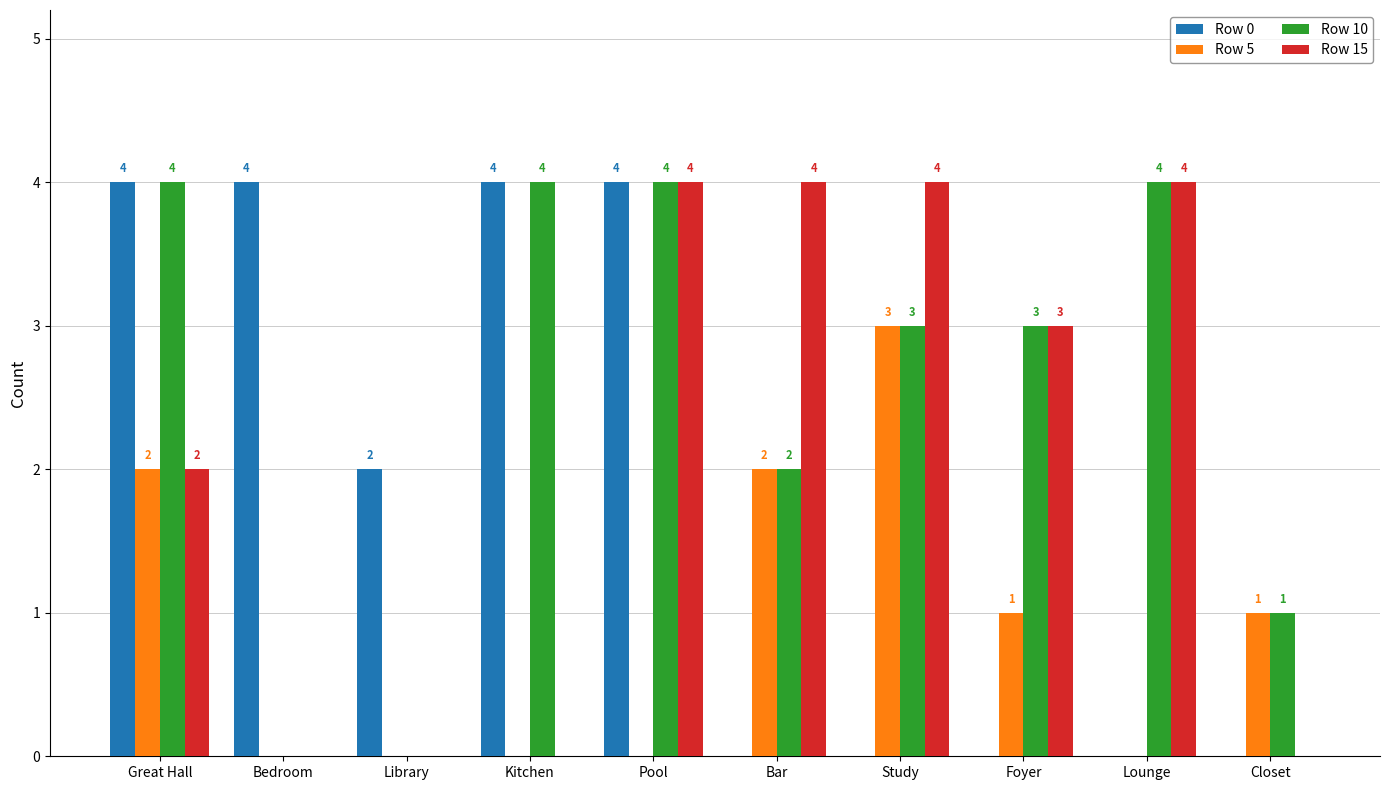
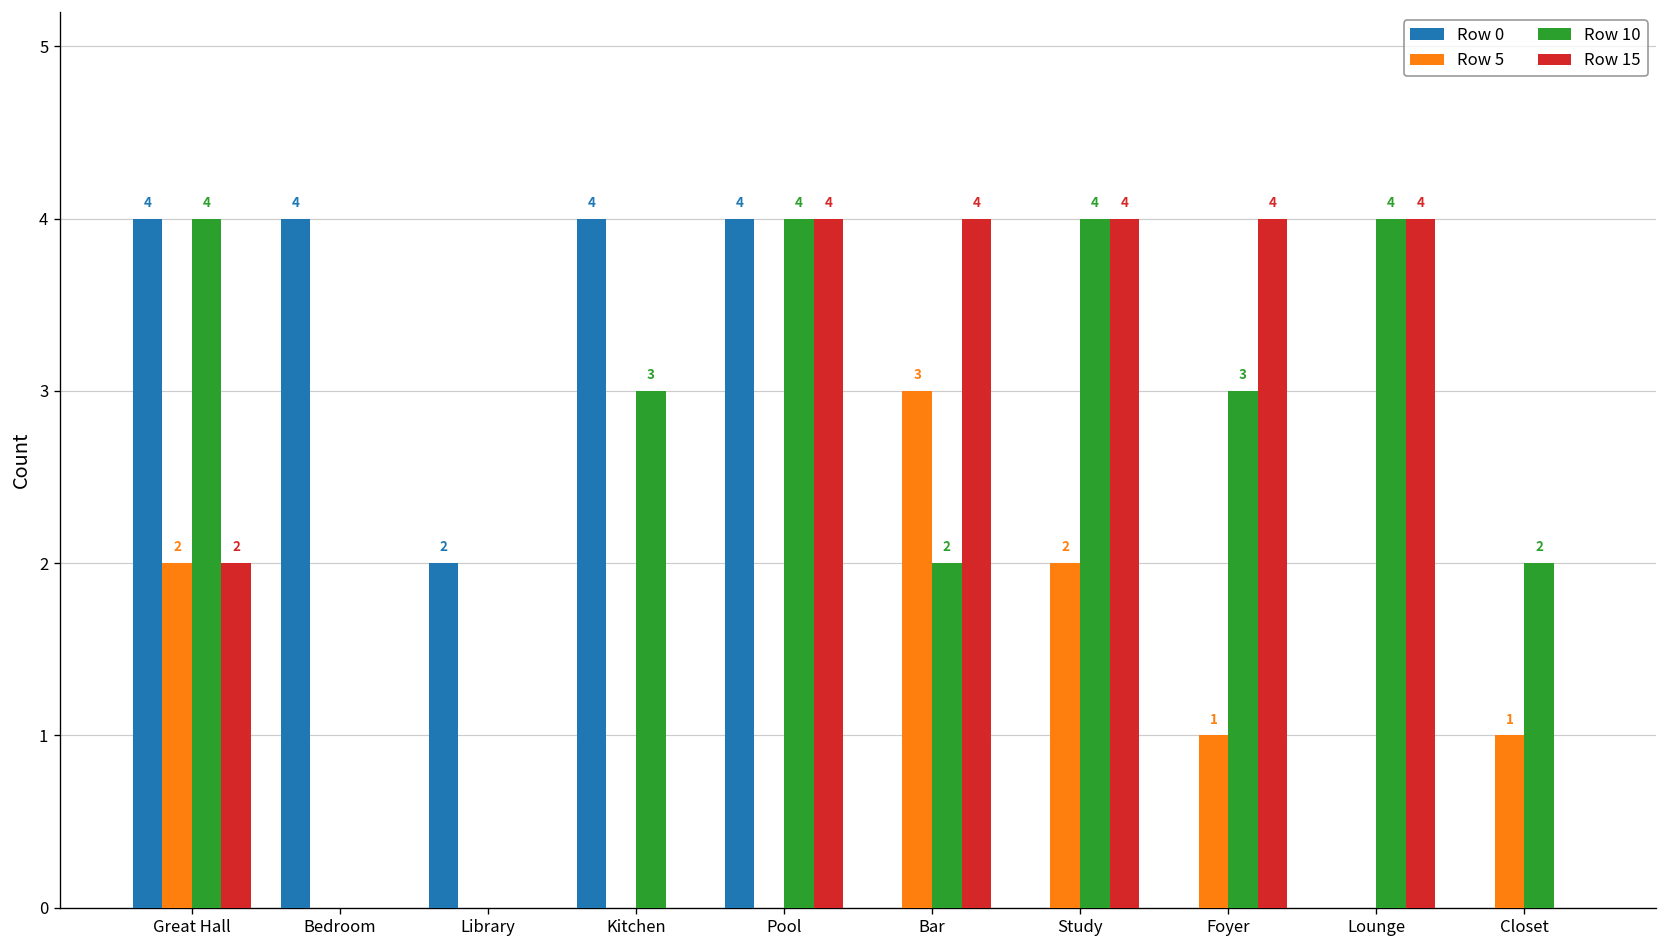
  {
    "Row 0": {
      "Great Hall": 4,
      "Bedroom": 4,
      "Library": 2,
      "Kitchen": 4,
      "Pool": 4
    },
    "Row 5": {
      "Great Hall": 2,
-     "Bar": 2,
-     "Study": 3,
+     "Bar": 3,
+     "Study": 2,
      "Foyer": 1,
      "Closet": 1
    },
    "Row 10": {
      "Great Hall": 4,
-     "Kitchen": 4,
+     "Kitchen": 3,
      "Pool": 4,
      "Bar": 2,
-     "Study": 3,
+     "Study": 4,
      "Foyer": 3,
      "Lounge": 4,
-     "Closet": 1
+     "Closet": 2
    },
    "Row 15": {
      "Great Hall": 2,
      "Pool": 4,
      "Bar": 4,
      "Study": 4,
-     "Foyer": 3,
+     "Foyer": 4,
      "Lounge": 4
    }
  }
